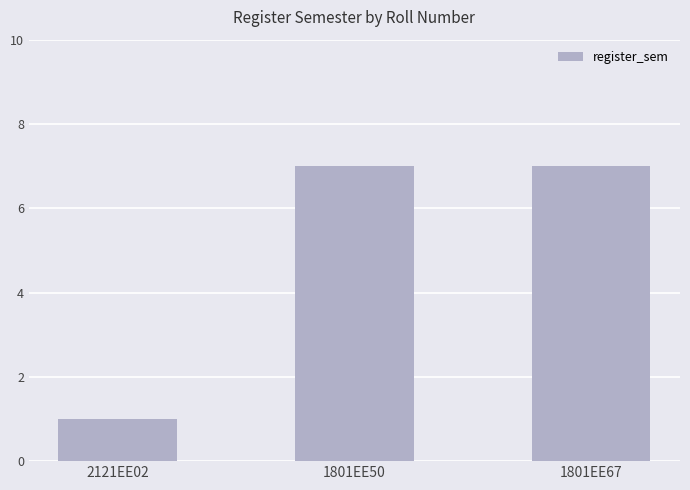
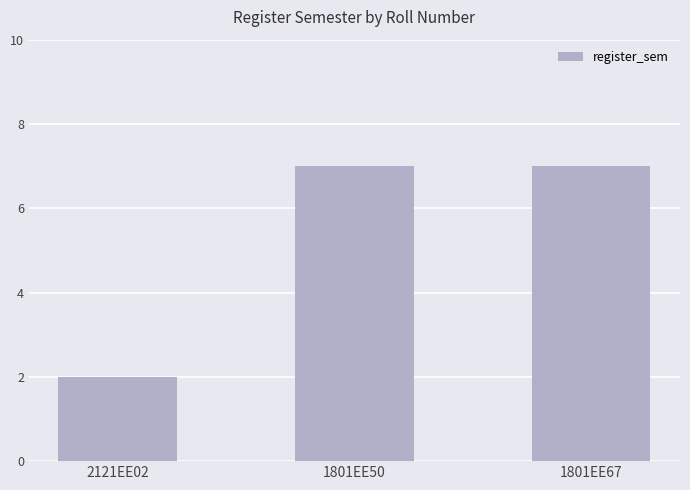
  {
-   "2121EE02": 1,
+   "2121EE02": 2,
    "1801EE50": 7,
    "1801EE67": 7
  }
